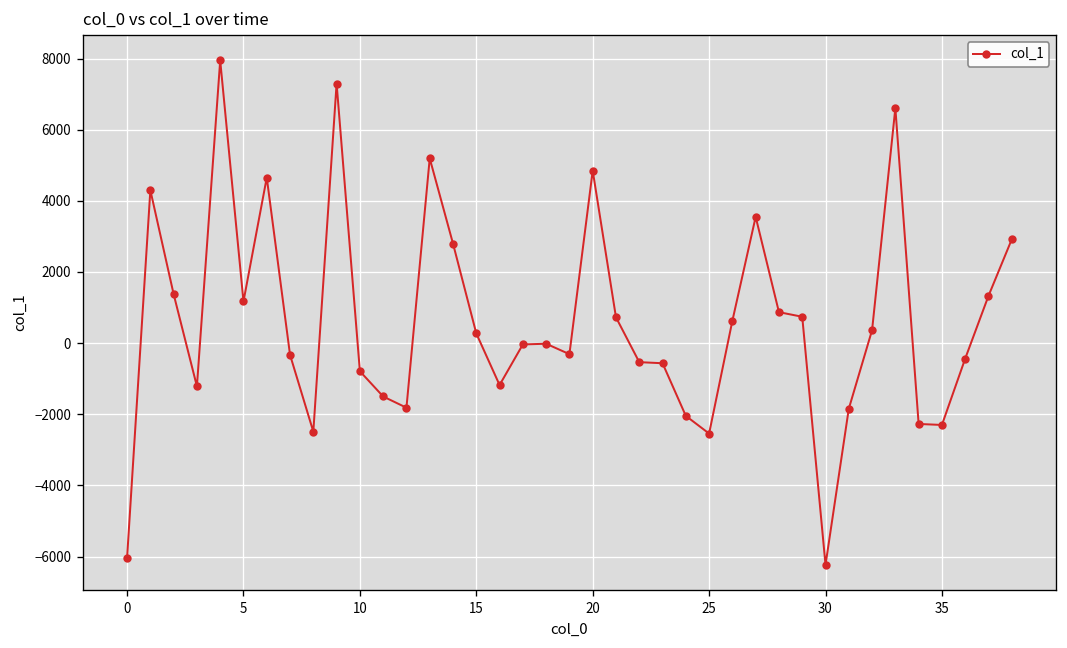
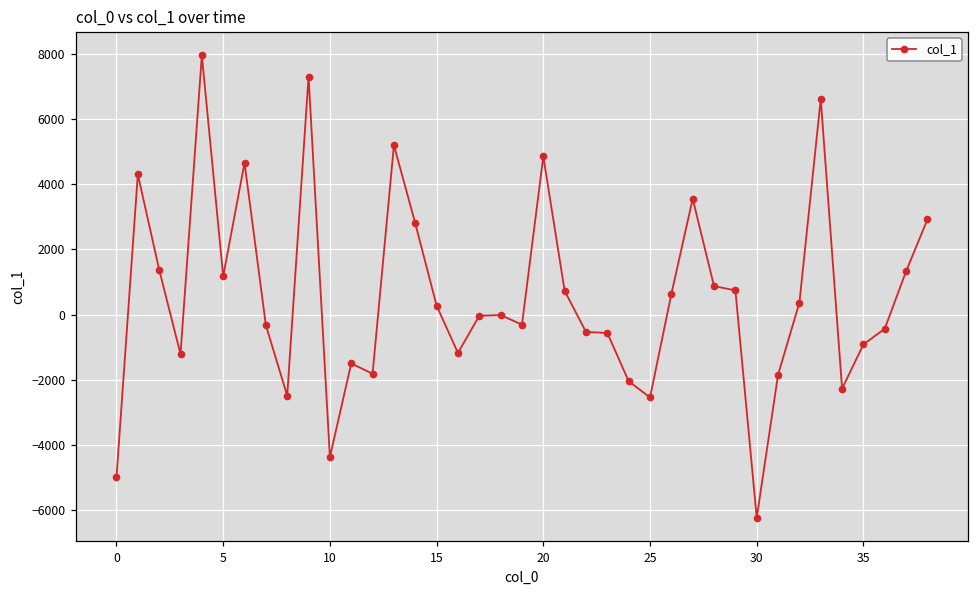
  {
-   "0": -6000,
+   "0": -5000,
    "5": 1200,
-   "10": -800,
+   "10": -4400,
    "15": 300,
    "20": 4900,
    "25": -2500,
    "30": -6200,
-   "35": -2300
+   "35": -900
  }
